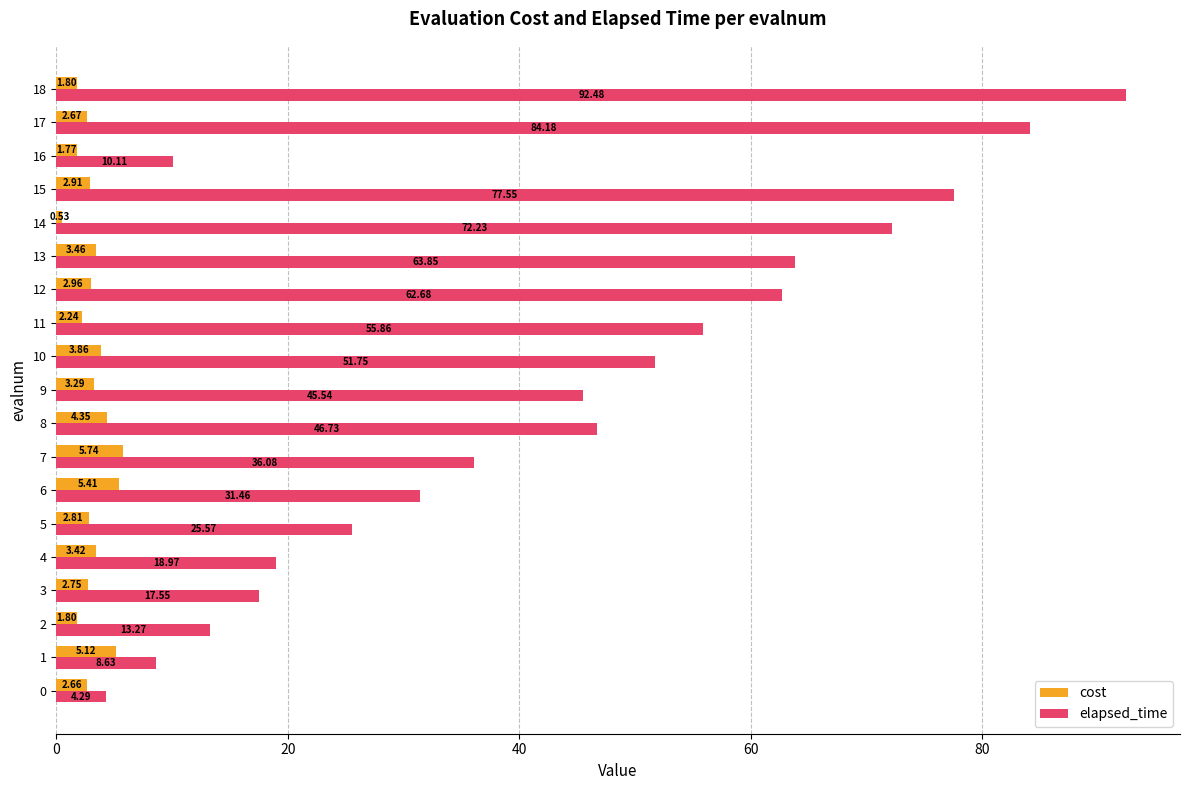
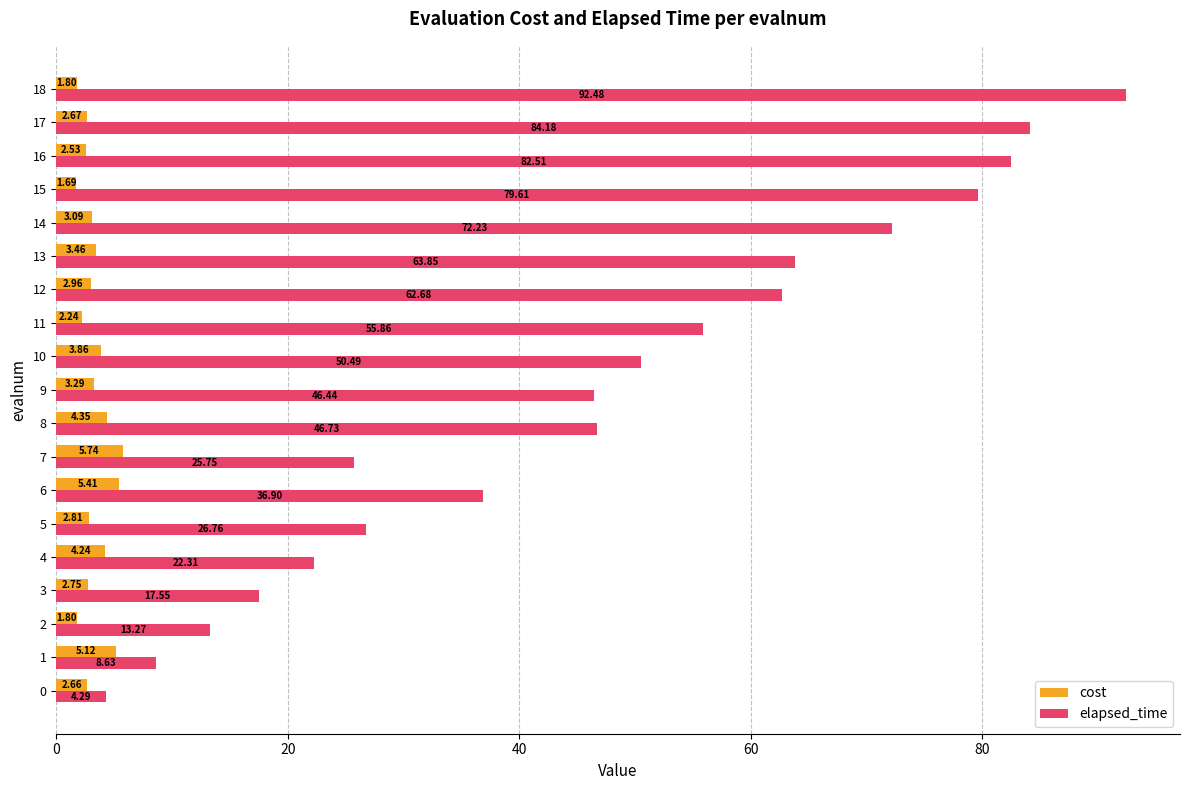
  {
    "cost": {
      "18": 1.80,
      "17": 2.67,
-     "16": 1.77,
-     "15": 2.91,
-     "14": 0.53,
+     "16": 2.53,
+     "15": 1.69,
+     "14": 3.09,
      "13": 3.46,
      "12": 2.96,
      "11": 2.24,
      "10": 3.86,
      "9": 3.29,
      "8": 4.35,
      "7": 5.74,
      "6": 5.41,
      "5": 2.81,
-     "4": 3.42,
+     "4": 4.24,
      "3": 2.75,
      "2": 1.80,
      "1": 5.12,
      "0": 2.66
    },
    "elapsed_time": {
      "18": 92.48,
      "17": 84.18,
-     "16": 10.11,
-     "15": 77.55,
+     "16": 82.51,
+     "15": 79.61,
      "14": 72.23,
      "13": 63.85,
      "12": 62.68,
      "11": 55.86,
-     "10": 51.75,
-     "9": 45.54,
+     "10": 50.49,
+     "9": 46.44,
      "8": 46.73,
-     "7": 36.08,
-     "6": 31.46,
-     "5": 25.57,
-     "4": 18.97,
+     "7": 25.75,
+     "6": 36.90,
+     "5": 26.76,
+     "4": 22.31,
      "3": 17.55,
      "2": 13.27,
      "1": 8.63,
      "0": 4.29
    }
  }
